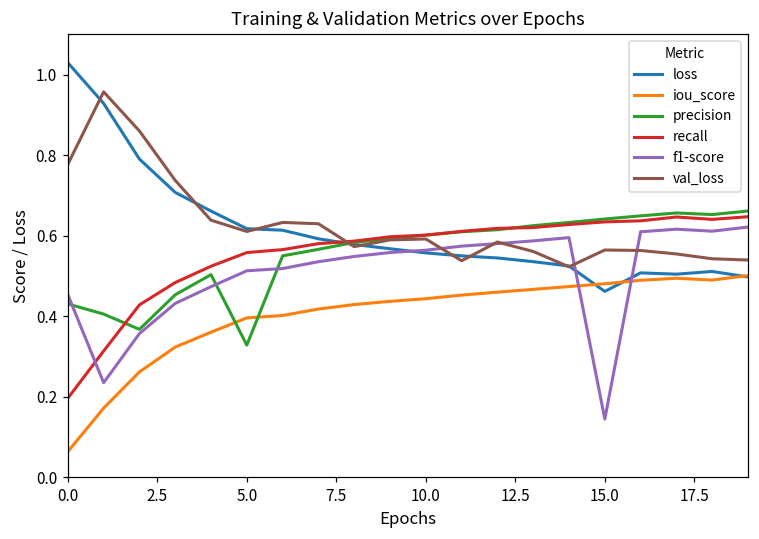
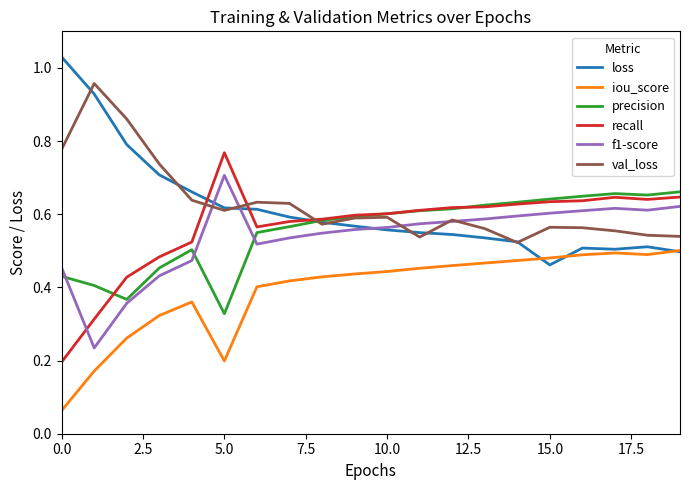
  {
    "loss": {
      "0.0": 1.03,
      "15.0": 0.46
    },
    "iou_score": {
      "0.0": 0.06,
-     "5.0": 0.40,
+     "5.0": 0.20,
      "10.0": 0.44,
      "15.0": 0.48
    },
    "precision": {
      "0.0": 0.43,
      "5.0": 0.33,
      "15.0": 0.64
    },
    "recall": {
      "0.0": 0.20,
-     "5.0": 0.56,
+     "5.0": 0.77,
      "15.0": 0.63
    },
    "f1-score": {
      "0.0": 0.45,
-     "5.0": 0.51,
-     "15.0": 0.14
+     "5.0": 0.71,
+     "15.0": 0.60
    },
    "val_loss": {
      "0.0": 0.78,
      "10.0": 0.59,
      "15.0": 0.56
    }
  }
